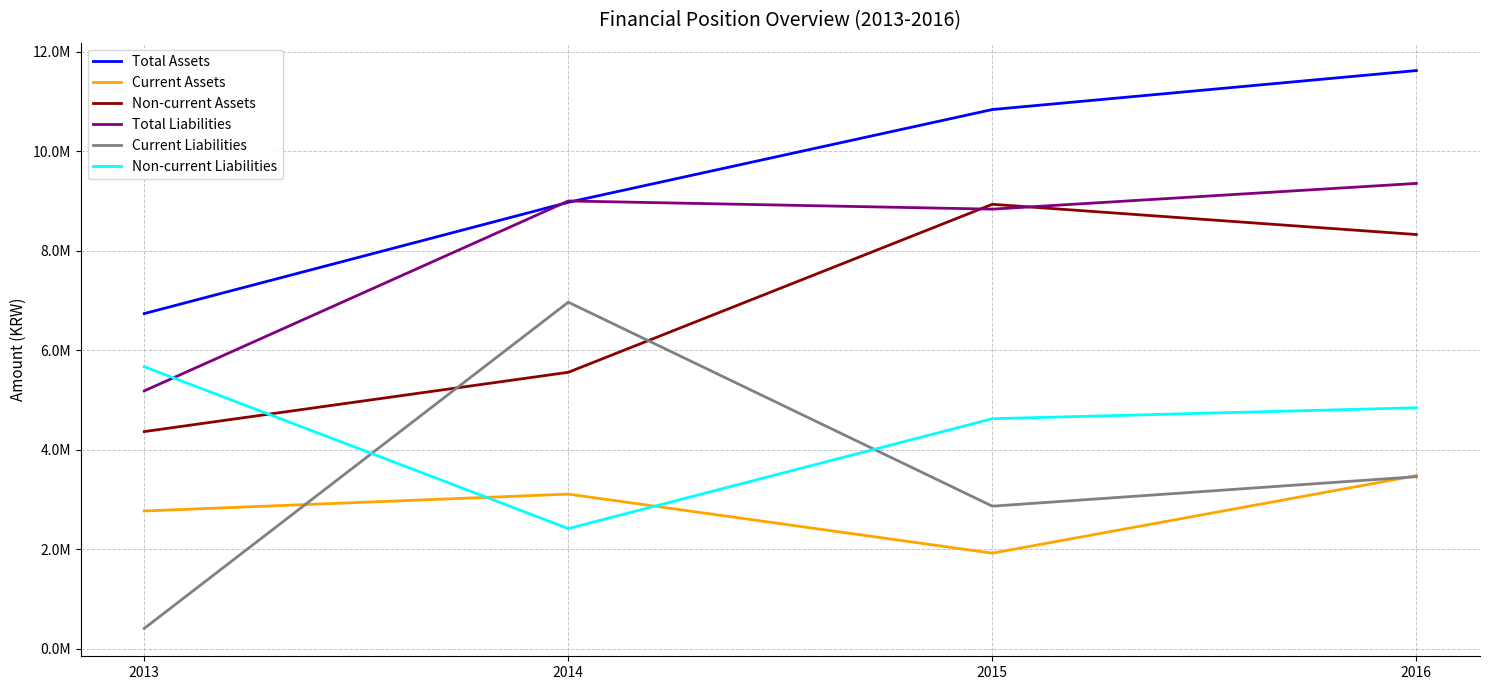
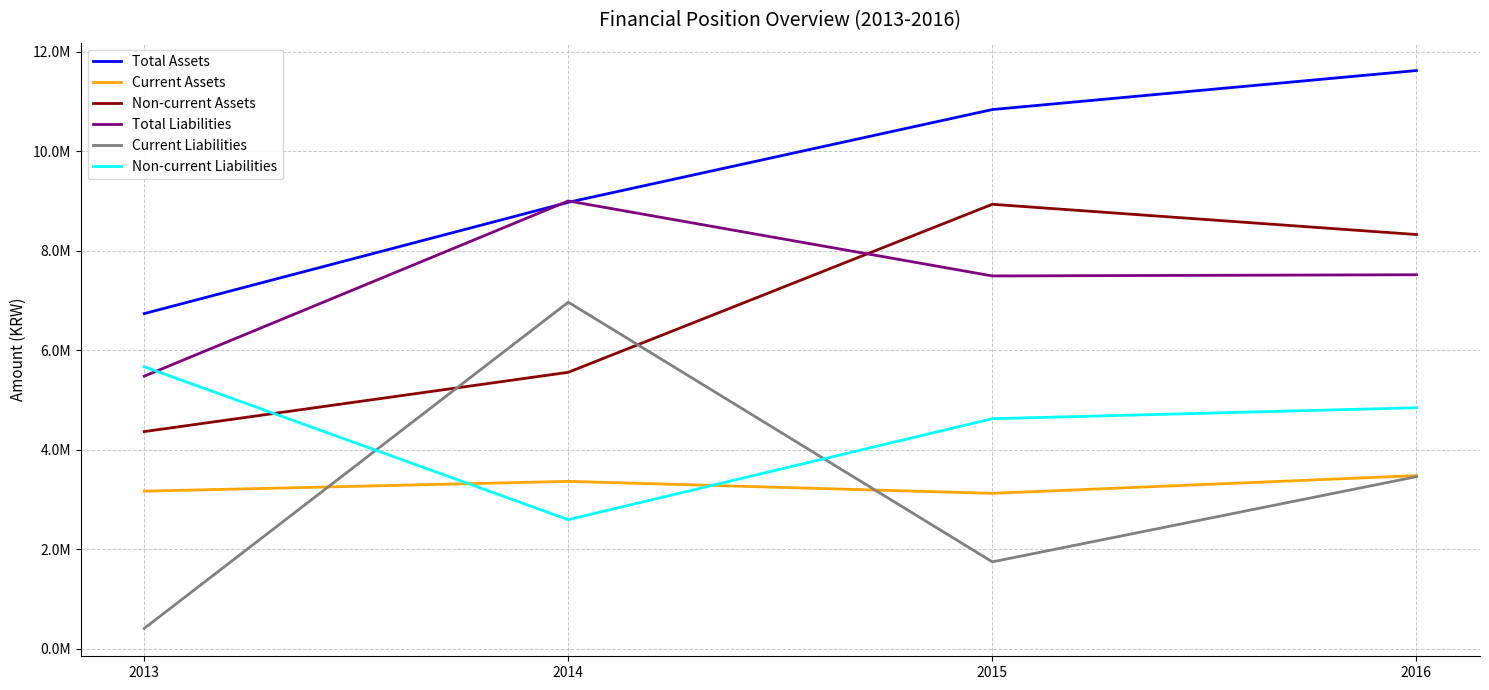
  {
    "Total Assets": {
      "2013": 6700000,
      "2015": 10800000,
      "2016": 11600000
    },
    "Current Assets": {
-     "2013": 2800000,
-     "2014": 3100000,
-     "2015": 1900000
+     "2013": 3200000,
+     "2014": 3400000,
+     "2015": 3100000
    },
    "Non-current Assets": {
      "2013": 4400000,
      "2014": 5600000,
      "2015": 8900000,
      "2016": 8300000
    },
    "Total Liabilities": {
-     "2013": 5200000,
-     "2015": 8800000,
-     "2016": 9400000
+     "2013": 5500000,
+     "2015": 7500000,
+     "2016": 7500000
    },
    "Current Liabilities": {
      "2013": 400000,
      "2014": 7000000,
-     "2015": 2900000
+     "2015": 1700000
    },
    "Non-current Liabilities": {
      "2013": 5700000,
-     "2014": 2400000,
+     "2014": 2600000,
      "2015": 4600000,
      "2016": 4800000
    }
  }
